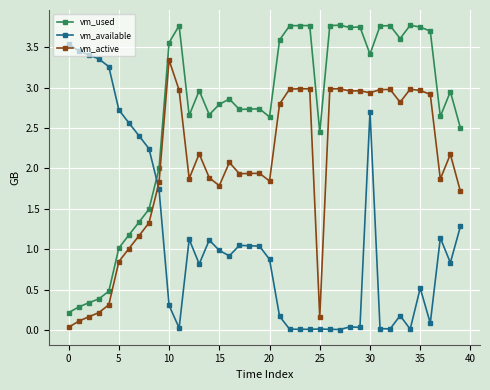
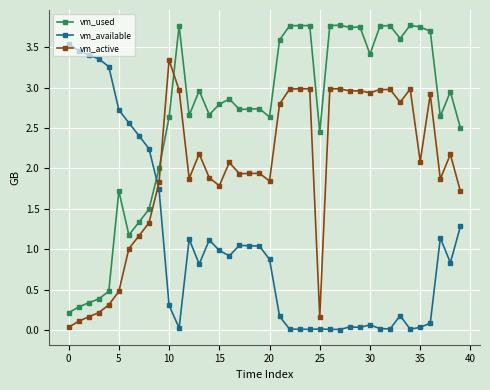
  {
    "vm_used": {
      "0": 0.2,
-     "5": 1.0,
-     "10": 3.6,
+     "5": 1.7,
+     "10": 2.6,
      "15": 2.8,
      "20": 2.6,
      "25": 2.4,
      "30": 3.4,
      "35": 3.8
    },
    "vm_available": {
      "5": 2.7,
      "10": 0.3,
      "15": 1.0,
      "20": 0.9,
      "25": 0.0,
-     "30": 2.7,
-     "35": 0.5
+     "30": 0.1,
+     "35": 0.0
    },
    "vm_active": {
      "0": 0.0,
-     "5": 0.8,
+     "5": 0.5,
      "10": 3.3,
      "15": 1.8,
      "20": 1.8,
      "25": 0.2,
      "30": 2.9,
-     "35": 3.0
+     "35": 2.1
    }
  }
